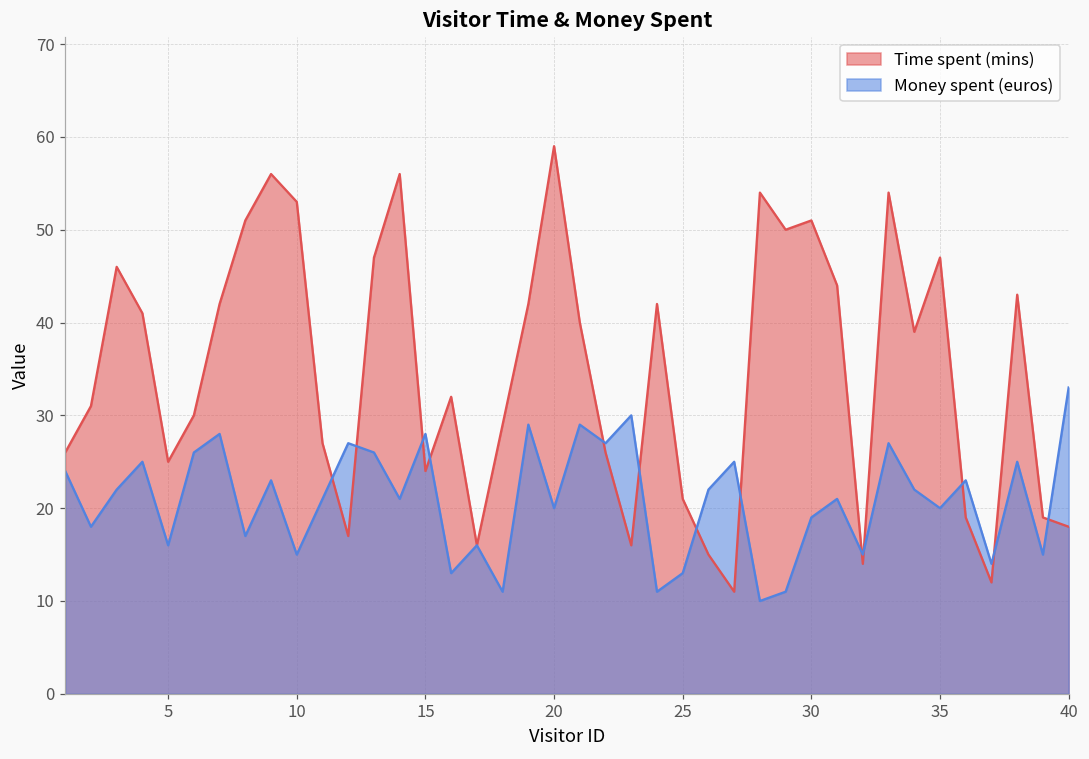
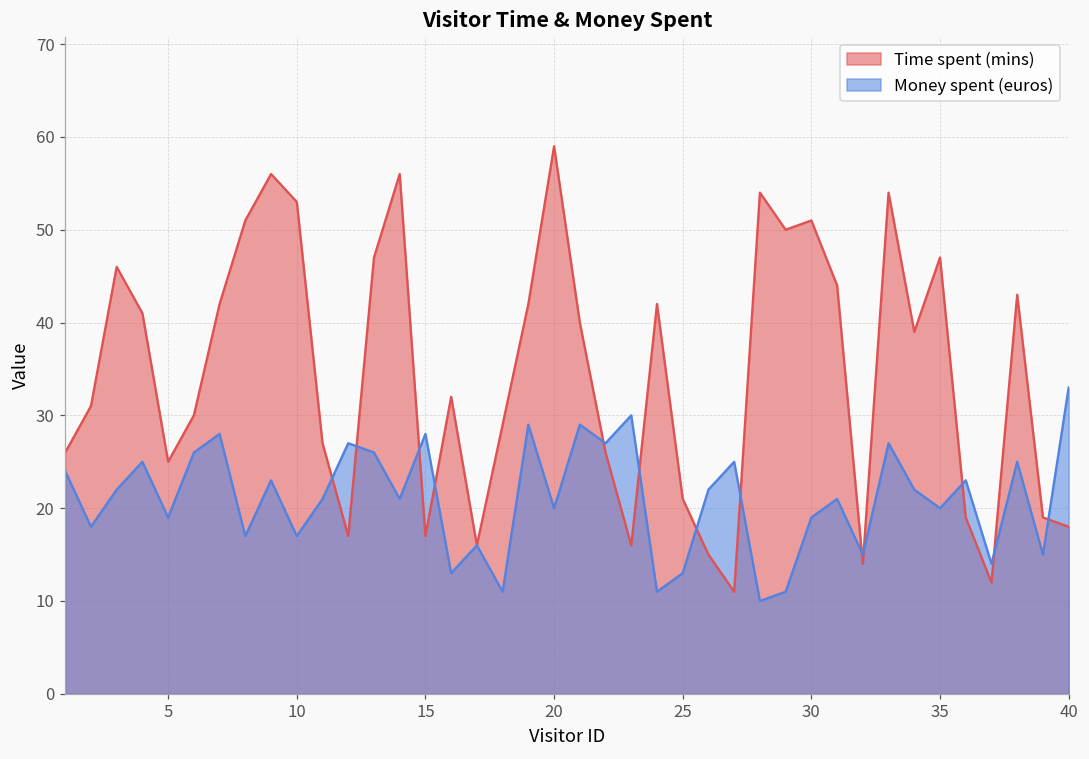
  {
    "Time spent (mins)": {
      "5": 25,
      "10": 53,
-     "15": 24,
+     "15": 17,
      "20": 59,
      "25": 21,
      "30": 51,
      "35": 47,
      "40": 18
    },
    "Money spent (euros)": {
-     "5": 16,
-     "10": 15,
+     "5": 19,
+     "10": 17,
      "15": 28,
      "20": 20,
      "25": 13,
      "30": 19,
      "35": 20,
      "40": 33
    }
  }
